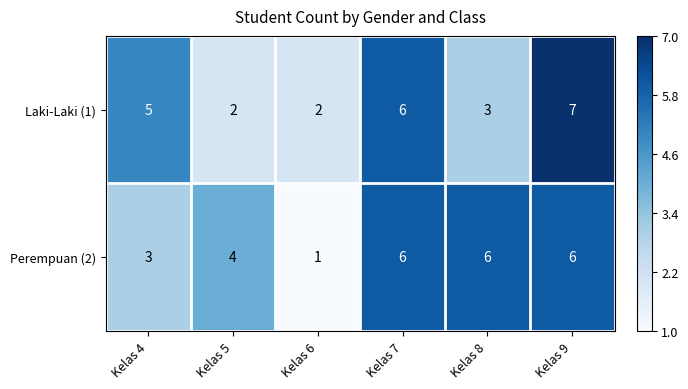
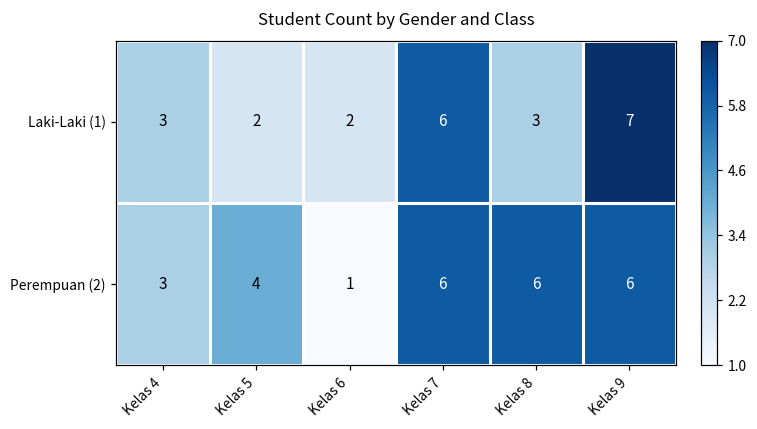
  {
    "Laki-Laki (1)": {
-     "Kelas 4": 5,
+     "Kelas 4": 3,
      "Kelas 5": 2,
      "Kelas 6": 2,
      "Kelas 7": 6,
      "Kelas 8": 3,
      "Kelas 9": 7
    },
    "Perempuan (2)": {
      "Kelas 4": 3,
      "Kelas 5": 4,
      "Kelas 6": 1,
      "Kelas 7": 6,
      "Kelas 8": 6,
      "Kelas 9": 6
    }
  }
